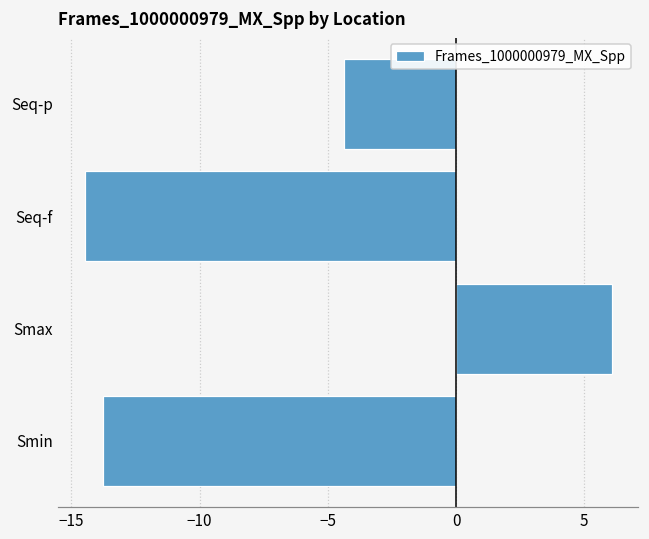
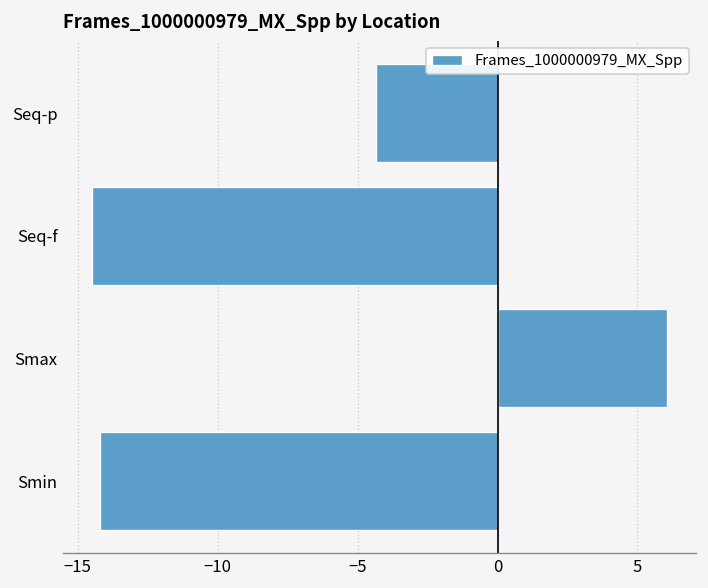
  {
    "Seq-p": -4.4,
    "Seq-f": -14.5,
    "Smax": 6.1,
-   "Smin": -13.8
+   "Smin": -14.2
  }
